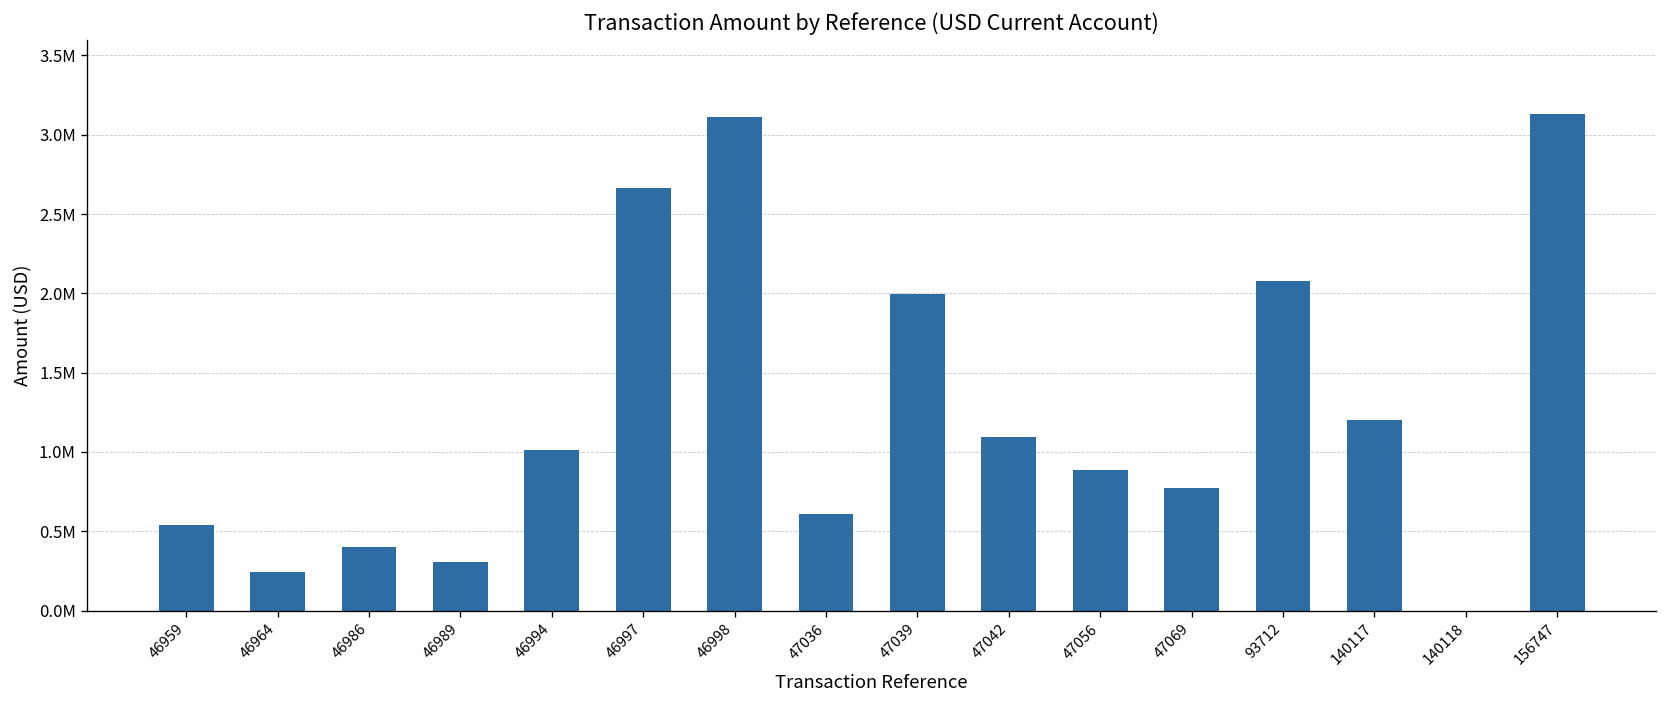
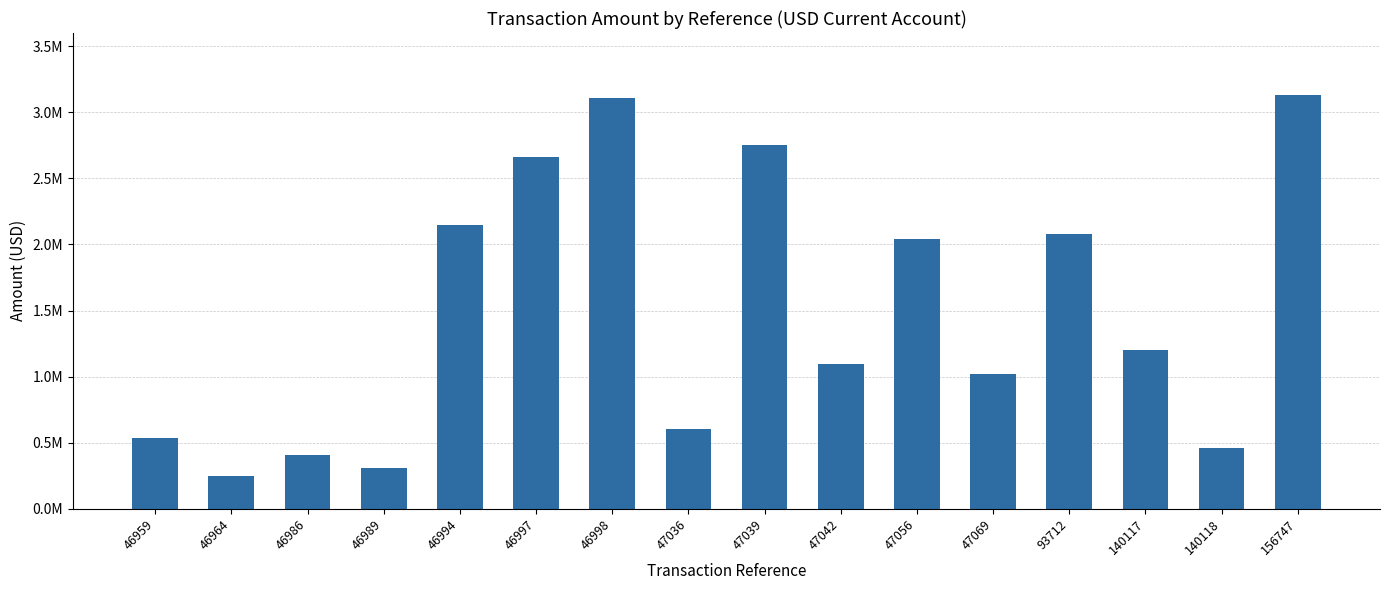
  {
    "46959": 540000,
    "46964": 250000,
    "46986": 400000,
    "46989": 310000,
-   "46994": 1010000,
+   "46994": 2150000,
    "46997": 2660000,
    "46998": 3110000,
    "47036": 610000,
-   "47039": 1990000,
+   "47039": 2760000,
    "47042": 1090000,
-   "47056": 890000,
-   "47069": 770000,
+   "47056": 2040000,
+   "47069": 1020000,
    "93712": 2080000,
    "140117": 1200000,
-   "140118": 0,
+   "140118": 460000,
    "156747": 3130000
  }
